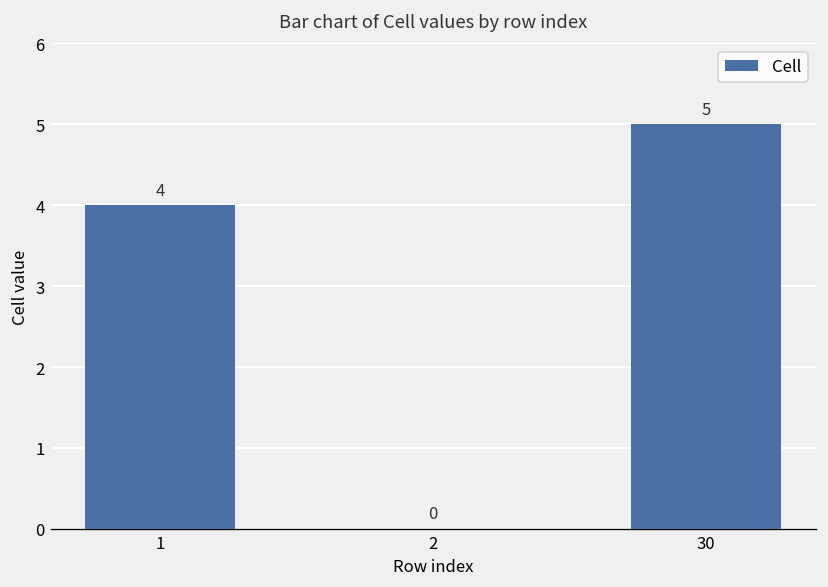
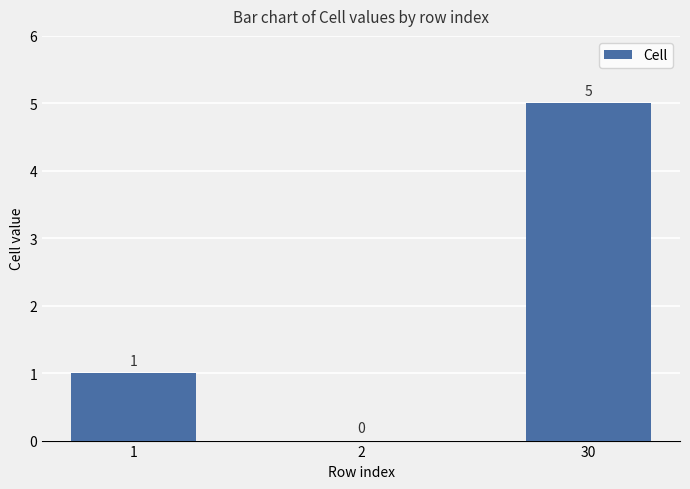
  {
-   "1": 4,
+   "1": 1,
    "2": 0,
    "30": 5
  }
